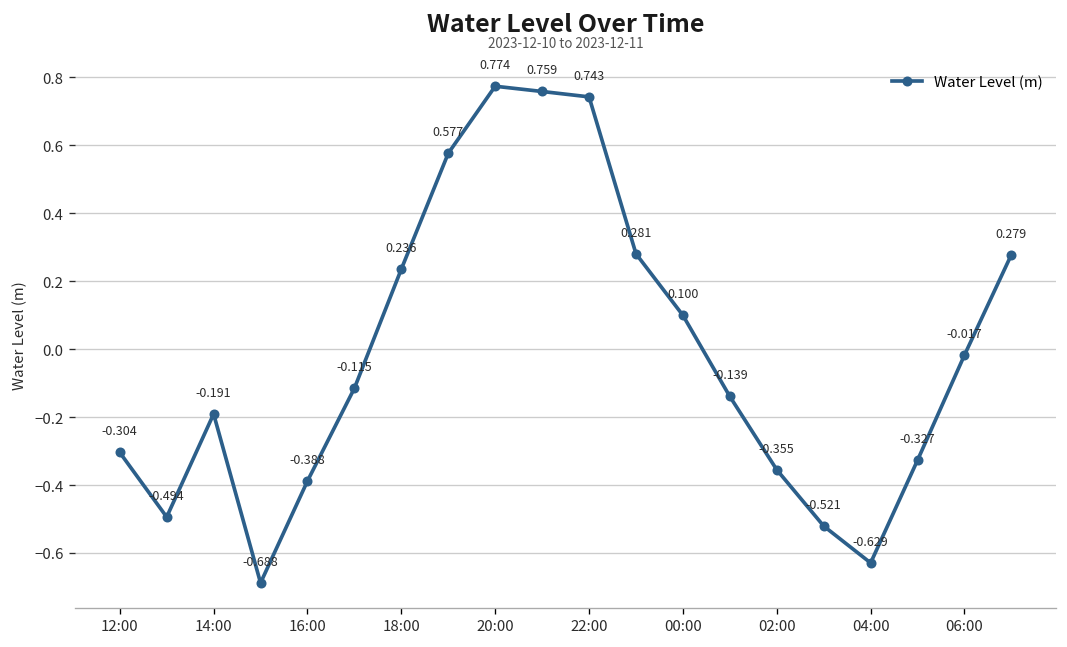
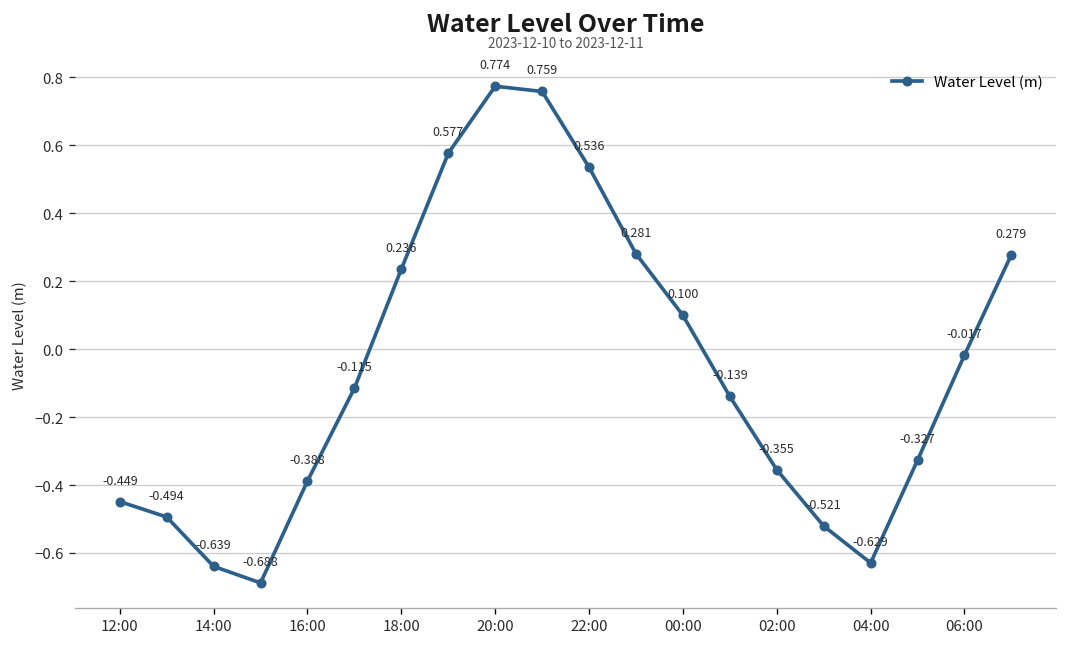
  {
-   "12:00": -0.304,
-   "14:00": -0.191,
+   "12:00": -0.449,
+   "14:00": -0.639,
    "16:00": -0.388,
    "18:00": 0.236,
    "20:00": 0.774,
-   "22:00": 0.743,
+   "22:00": 0.536,
    "00:00": 0.100,
    "02:00": -0.355,
    "04:00": -0.629,
    "06:00": -0.017
  }
